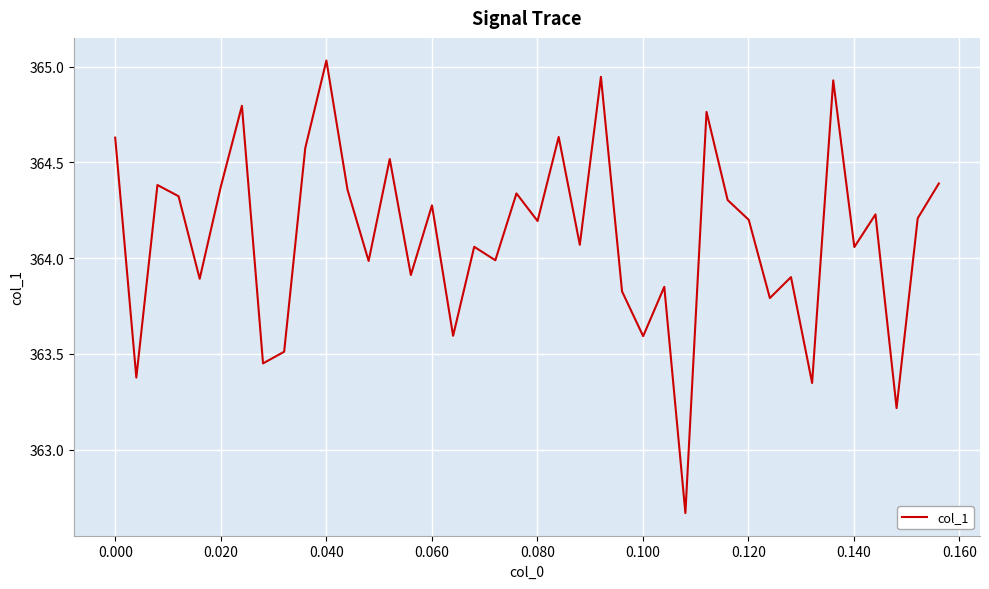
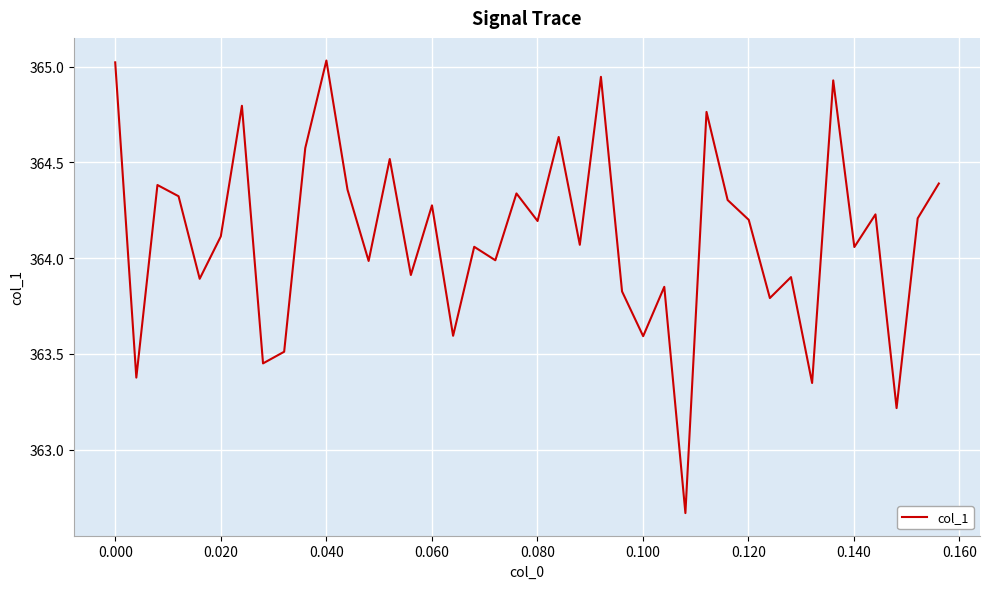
  {
-   "0.000": 364.63,
-   "0.020": 364.37,
+   "0.000": 365.02,
+   "0.020": 364.11,
    "0.040": 365.03,
    "0.060": 364.28,
    "0.080": 364.19
  }
